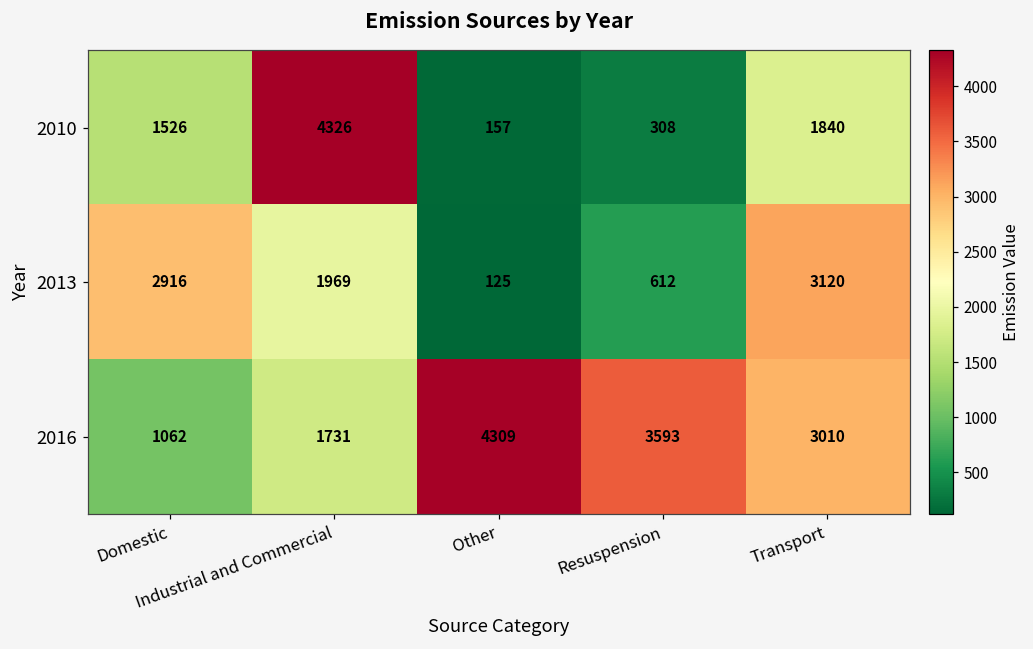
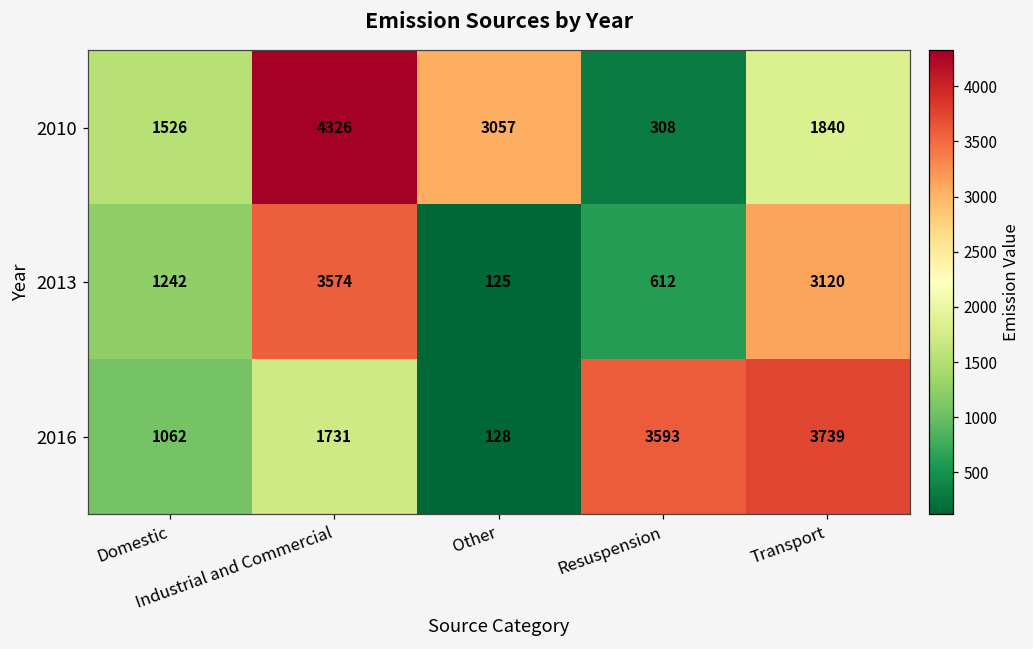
  {
    "2010": {
      "Domestic": 1526,
      "Industrial and Commercial": 4326,
-     "Other": 157,
+     "Other": 3057,
      "Resuspension": 308,
      "Transport": 1840
    },
    "2013": {
-     "Domestic": 2916,
-     "Industrial and Commercial": 1969,
+     "Domestic": 1242,
+     "Industrial and Commercial": 3574,
      "Other": 125,
      "Resuspension": 612,
      "Transport": 3120
    },
    "2016": {
      "Domestic": 1062,
      "Industrial and Commercial": 1731,
-     "Other": 4309,
+     "Other": 128,
      "Resuspension": 3593,
-     "Transport": 3010
+     "Transport": 3739
    }
  }
